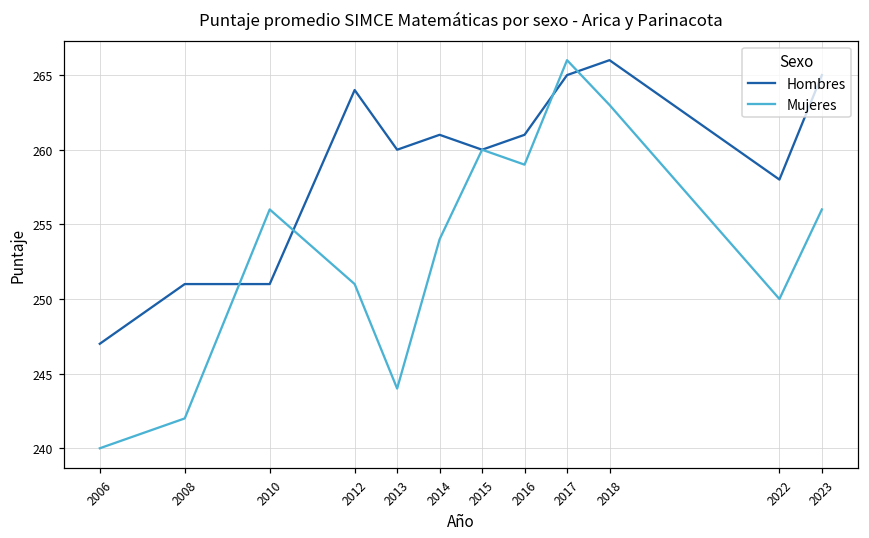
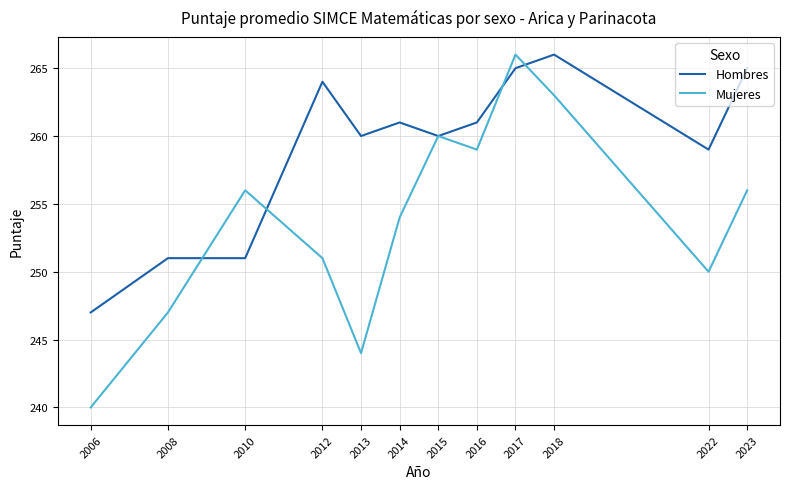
  {
    "Hombres": {
      "2006": 247,
      "2008": 251,
      "2010": 251,
      "2012": 264,
      "2013": 260,
      "2014": 261,
      "2016": 261,
      "2017": 265,
      "2018": 266,
-     "2022": 258
+     "2022": 259
    },
    "Mujeres": {
      "2006": 240,
-     "2008": 242,
+     "2008": 247,
      "2010": 256,
      "2012": 251,
      "2013": 244,
      "2014": 254,
      "2016": 259,
      "2017": 266,
      "2018": 263,
      "2022": 250,
      "2023": 256
    }
  }
